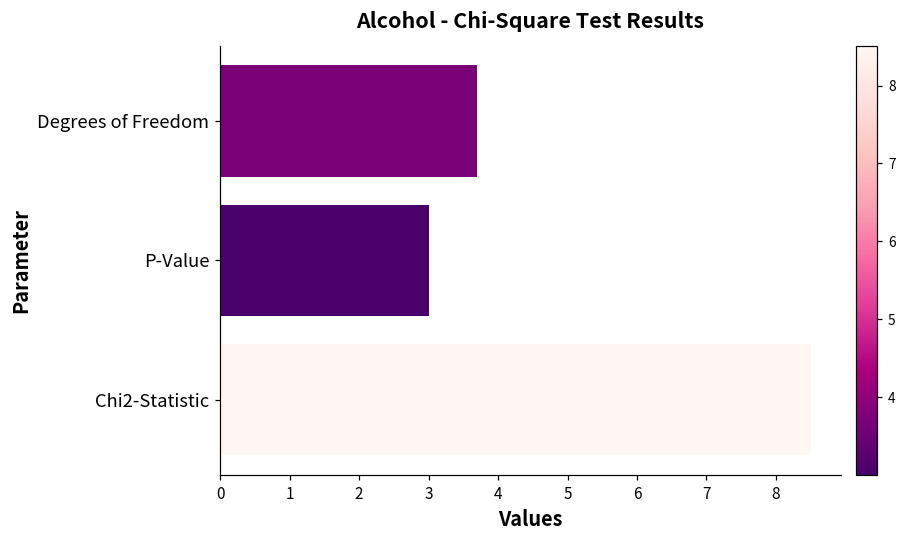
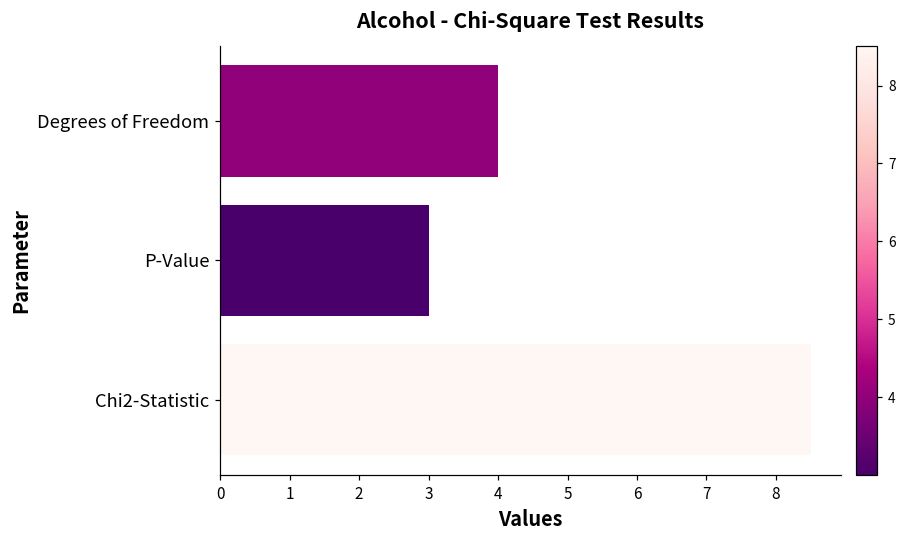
  {
-   "Degrees of Freedom": 3.7,
+   "Degrees of Freedom": 4.0,
    "P-Value": 3.0,
    "Chi2-Statistic": 8.5
  }
